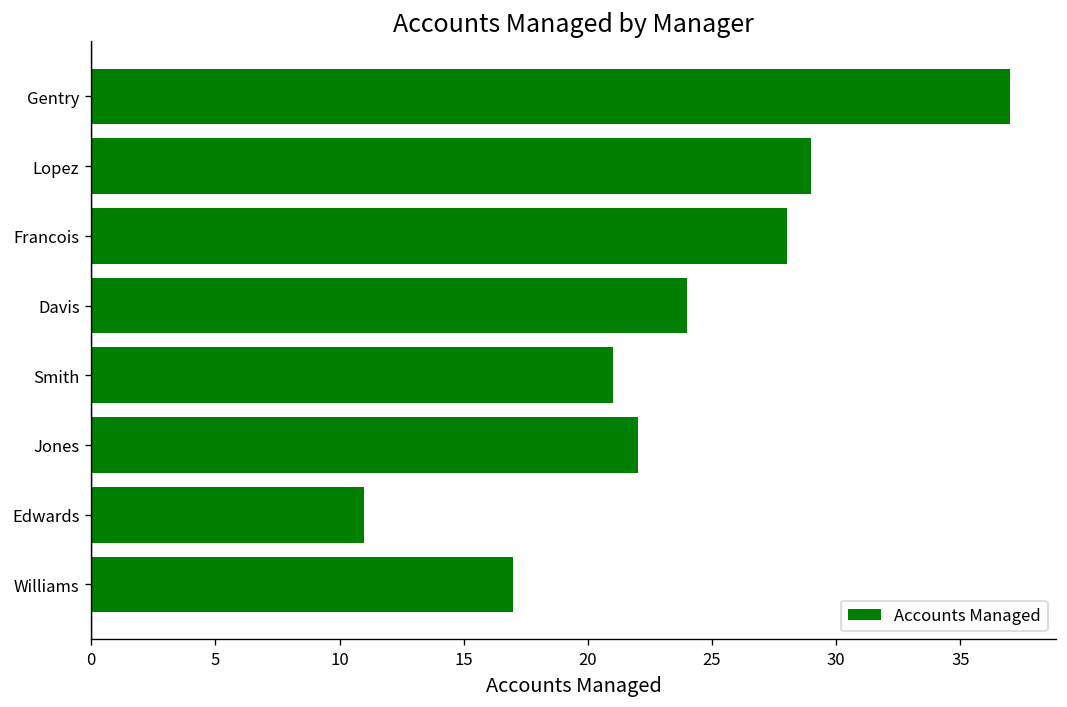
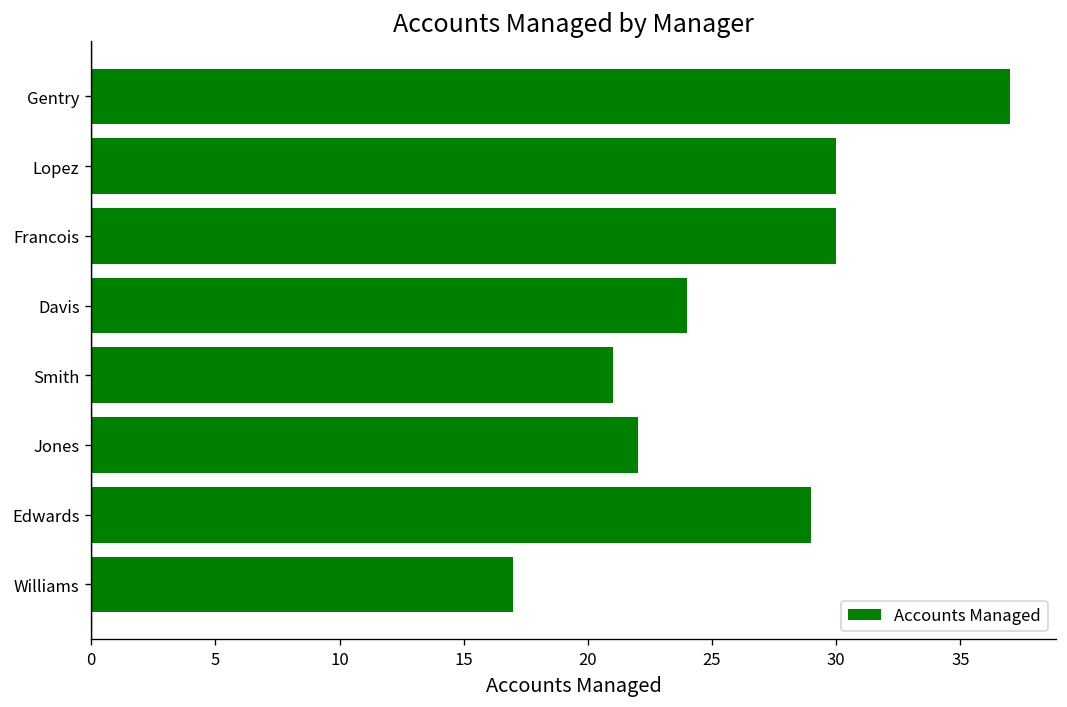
  {
    "Gentry": 37,
-   "Lopez": 29,
-   "Francois": 28,
+   "Lopez": 30,
+   "Francois": 30,
    "Davis": 24,
    "Smith": 21,
    "Jones": 22,
-   "Edwards": 11,
+   "Edwards": 29,
    "Williams": 17
  }
